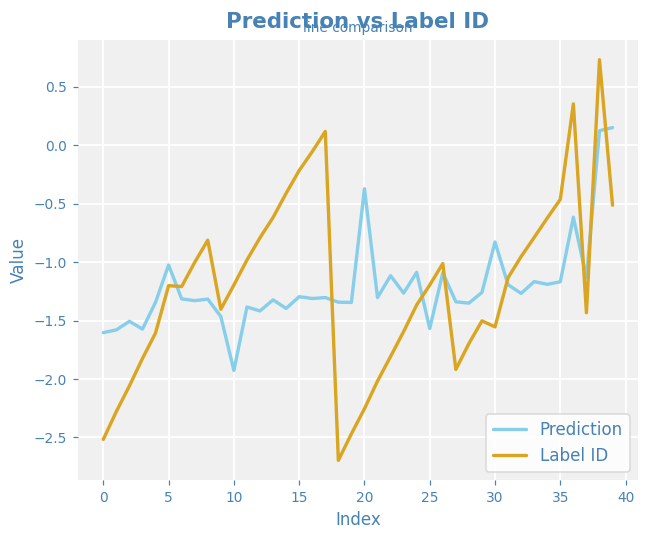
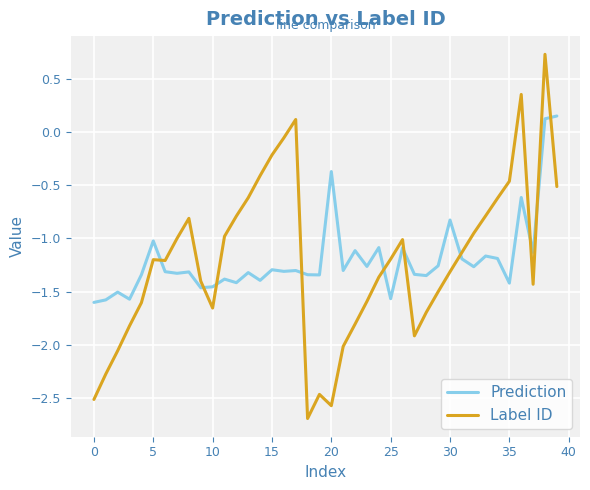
  {
    "Prediction": {
      "0": -1.60,
      "5": -1.02,
-     "10": -1.93,
+     "10": -1.46,
      "15": -1.29,
      "20": -0.37,
      "25": -1.57,
      "30": -0.83,
-     "35": -1.17
+     "35": -1.42
    },
    "Label ID": {
      "0": -2.52,
      "5": -1.20,
-     "10": -1.19,
+     "10": -1.66,
      "15": -0.21,
-     "20": -2.25,
+     "20": -2.58,
      "25": -1.19,
-     "30": -1.55,
+     "30": -1.31,
      "35": -0.46
    }
  }
